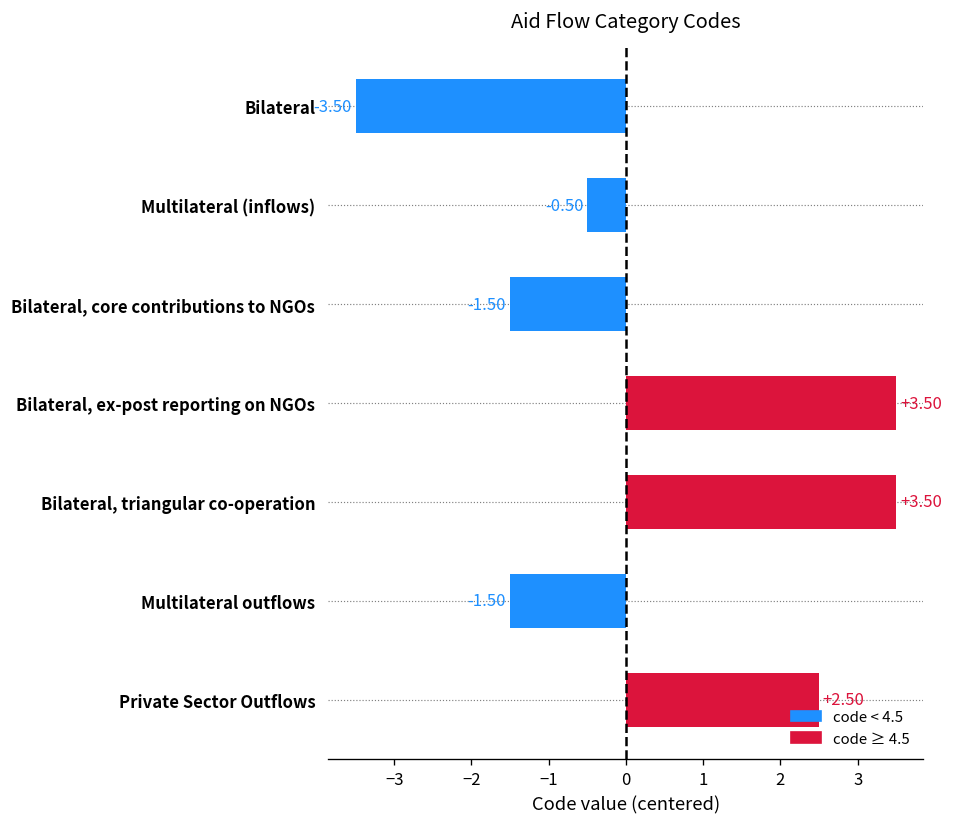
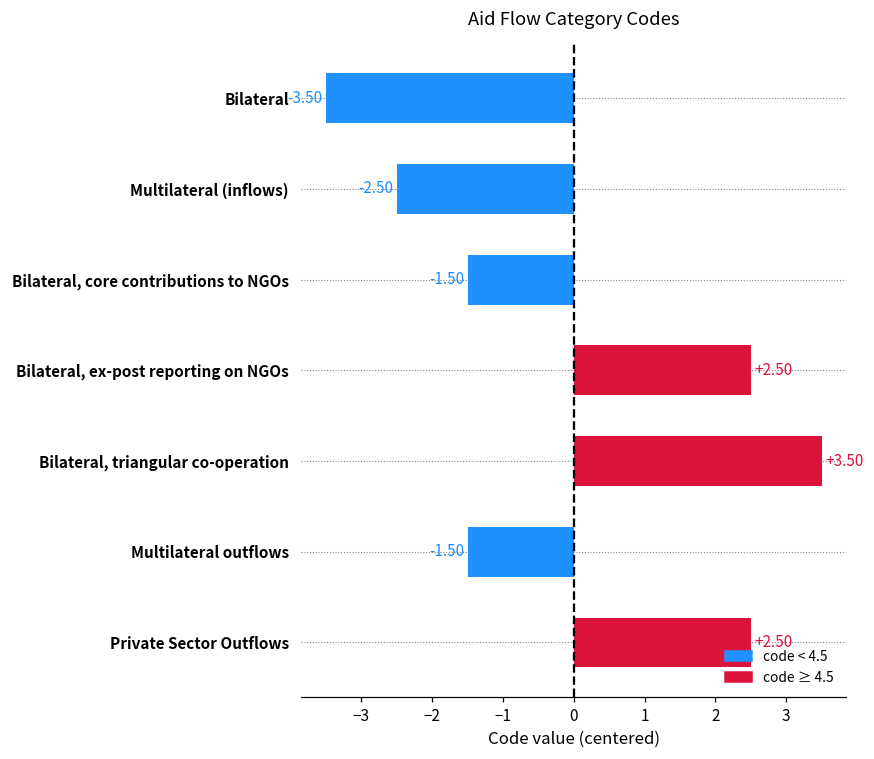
  {
    "Bilateral": "-3.50",
-   "Multilateral (inflows)": "-0.50",
+   "Multilateral (inflows)": "-2.50",
    "Bilateral, core contributions to NGOs": "-1.50",
-   "Bilateral, ex-post reporting on NGOs": "+3.50",
+   "Bilateral, ex-post reporting on NGOs": "+2.50",
    "Bilateral, triangular co-operation": "+3.50",
    "Multilateral outflows": "-1.50",
    "Private Sector Outflows": "+2.50"
  }
